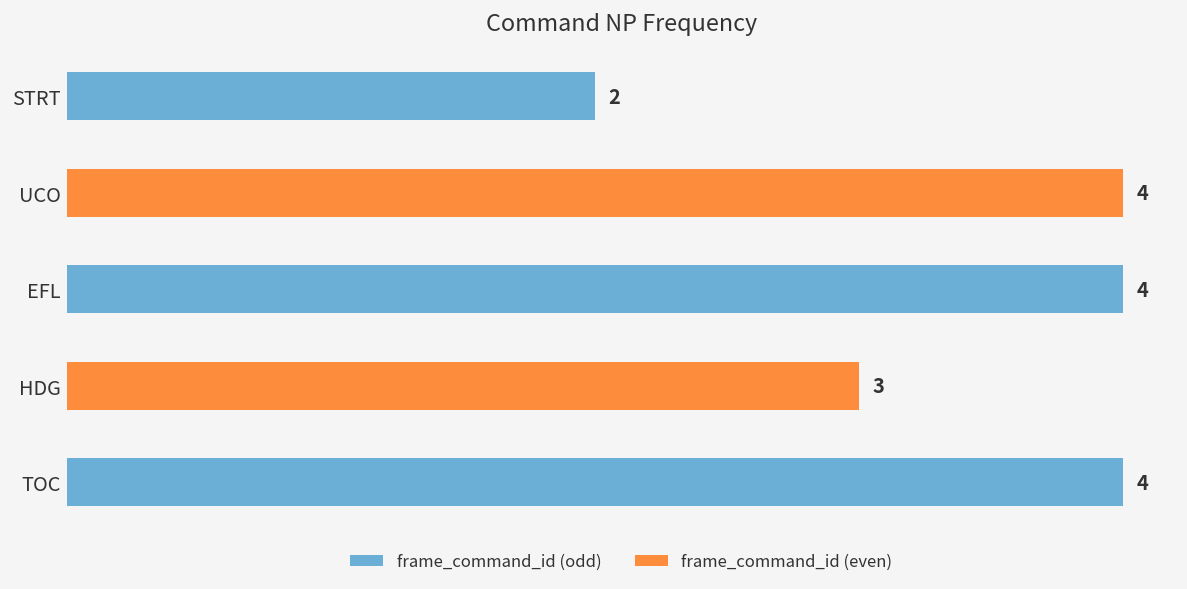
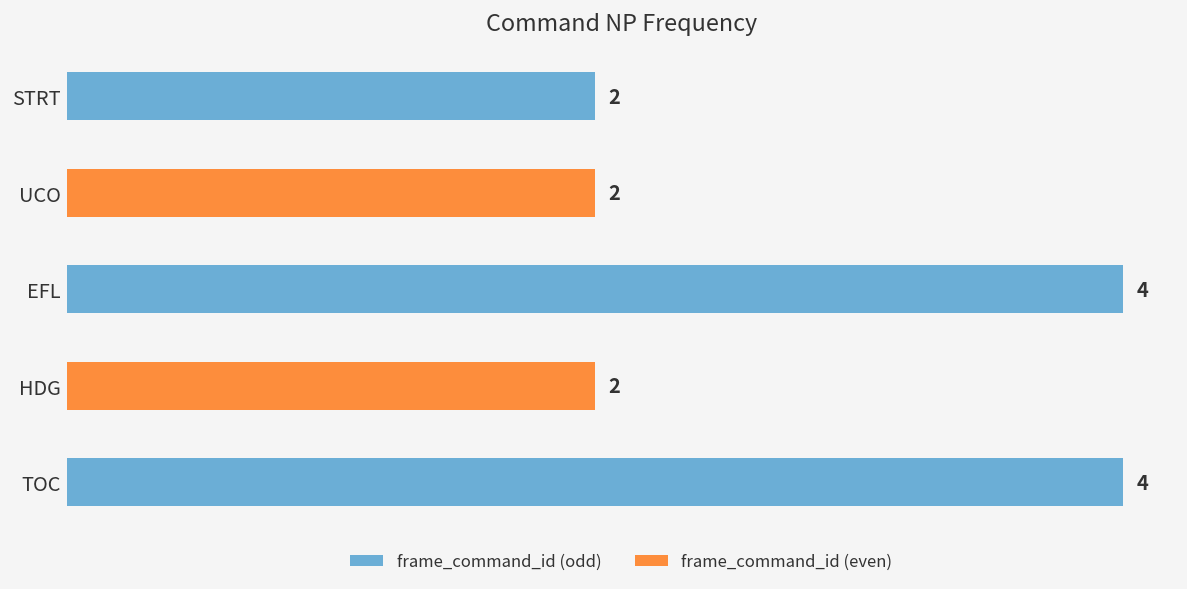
  {
    "STRT": 2,
-   "UCO": 4,
+   "UCO": 2,
    "EFL": 4,
-   "HDG": 3,
+   "HDG": 2,
    "TOC": 4
  }
